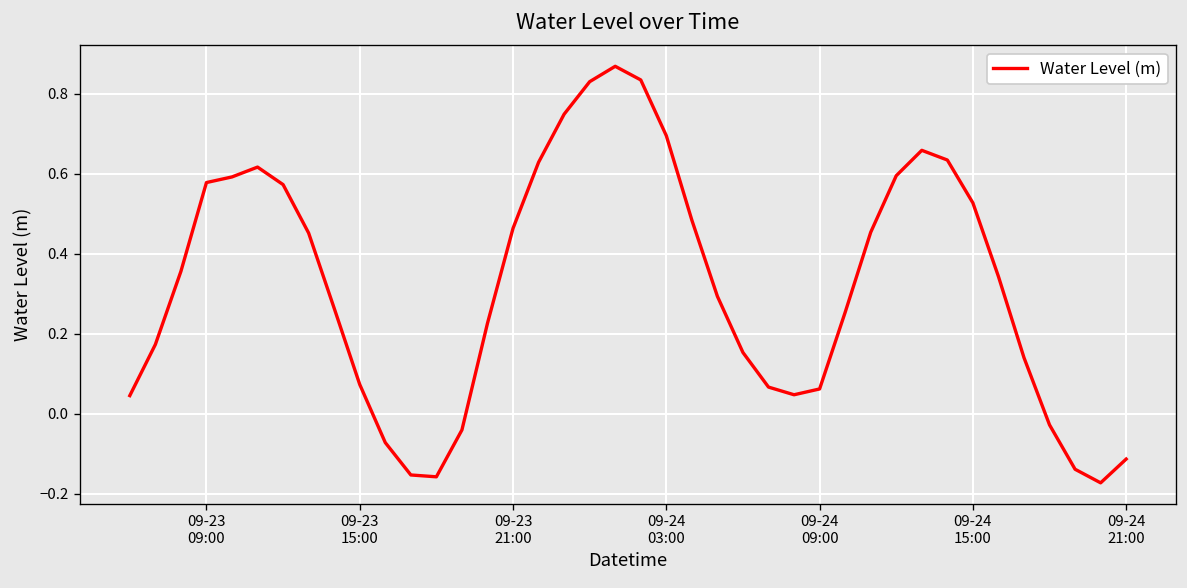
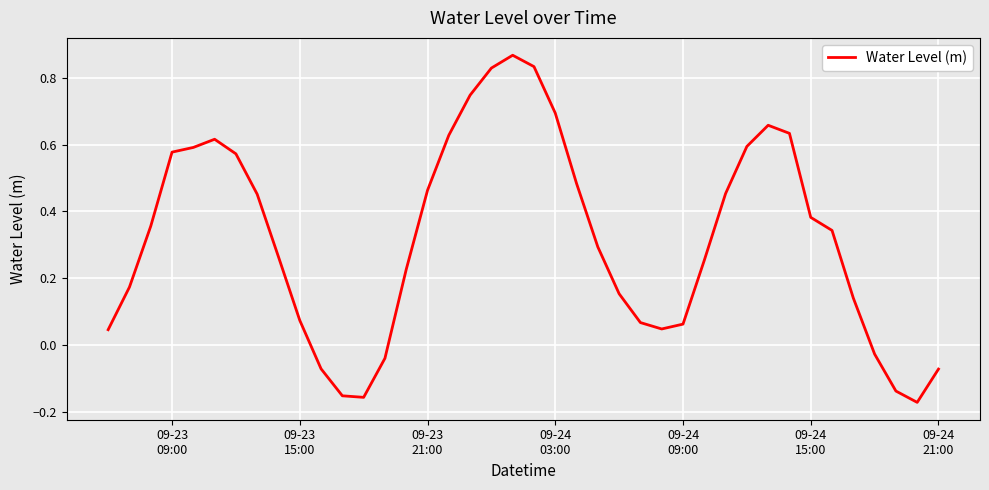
  {
    "09-23 09:00": 0.58,
    "09-23 15:00": 0.07,
    "09-23 21:00": 0.46,
    "09-24 03:00": 0.70,
    "09-24 09:00": 0.06,
-   "09-24 15:00": 0.53,
-   "09-24 21:00": -0.11
+   "09-24 15:00": 0.38,
+   "09-24 21:00": -0.07
  }
